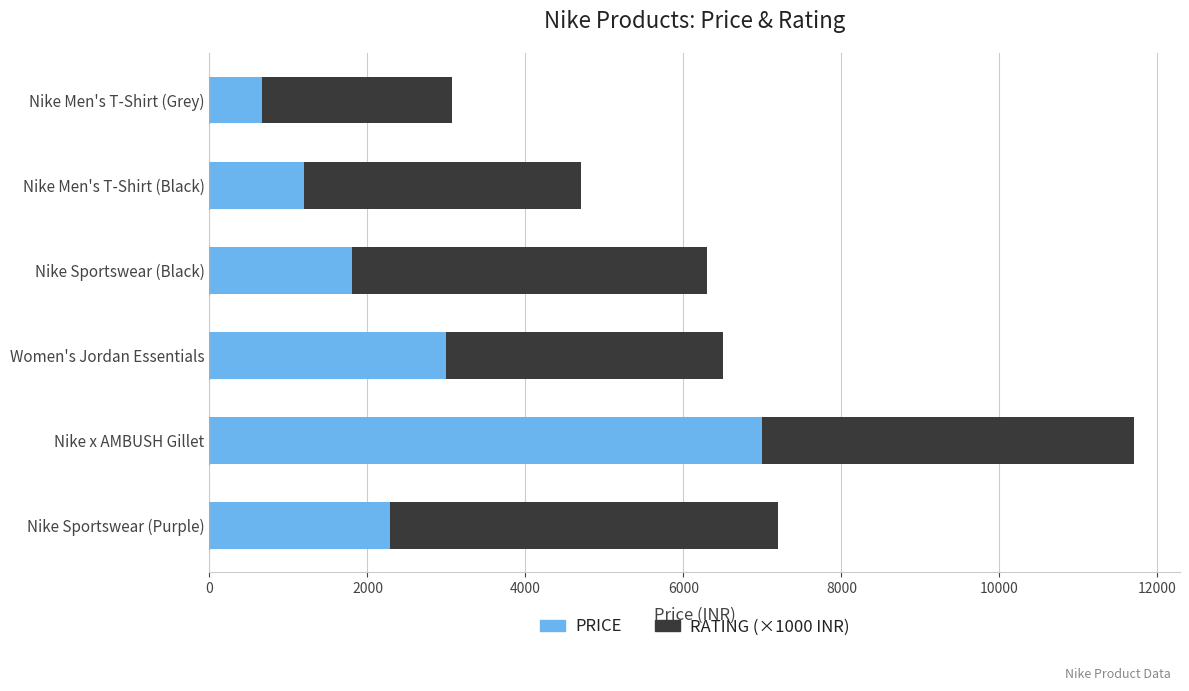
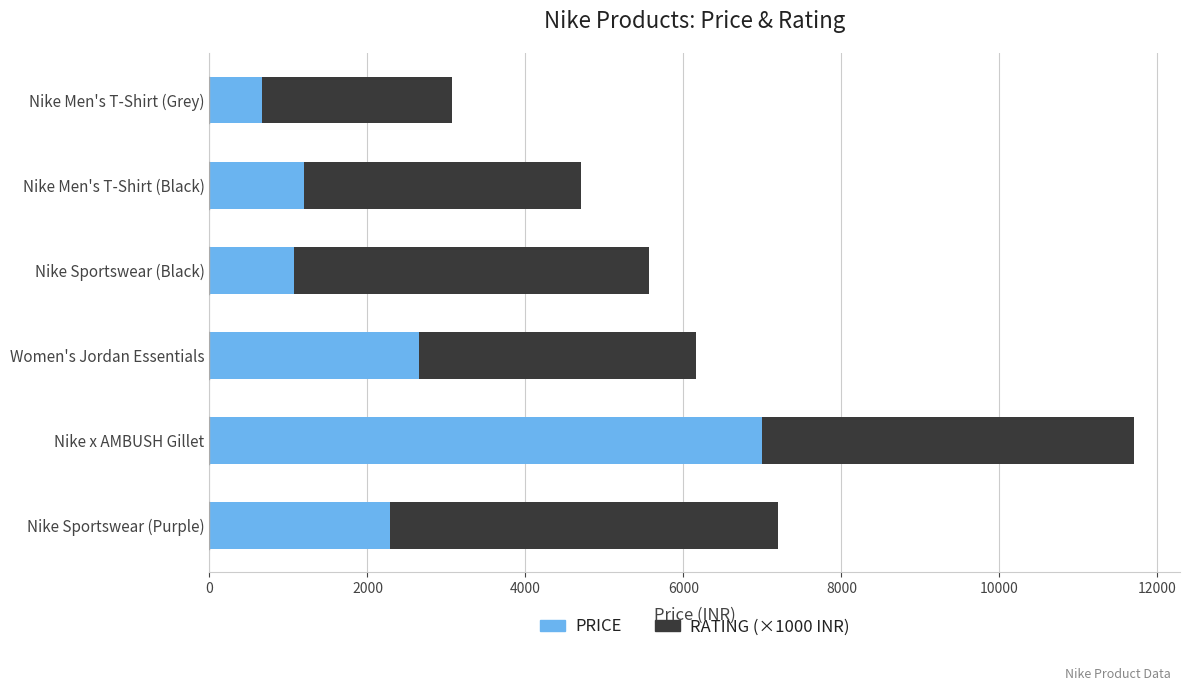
  {
    "PRICE": {
      "Nike Men's T-Shirt (Grey)": 700,
      "Nike Men's T-Shirt (Black)": 1200,
-     "Nike Sportswear (Black)": 1800,
-     "Women's Jordan Essentials": 3000,
+     "Nike Sportswear (Black)": 1100,
+     "Women's Jordan Essentials": 2700,
      "Nike x AMBUSH Gillet": 7000,
      "Nike Sportswear (Purple)": 2300
    }
  }
